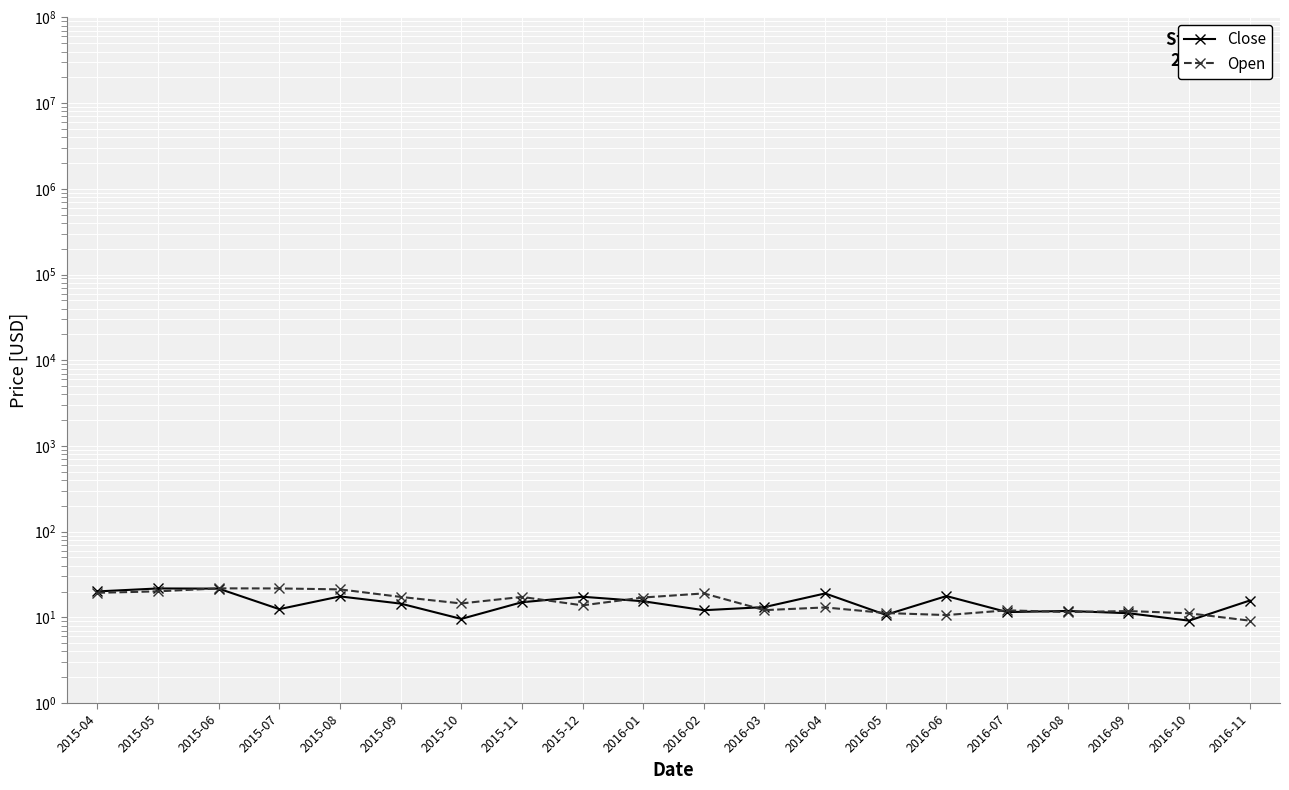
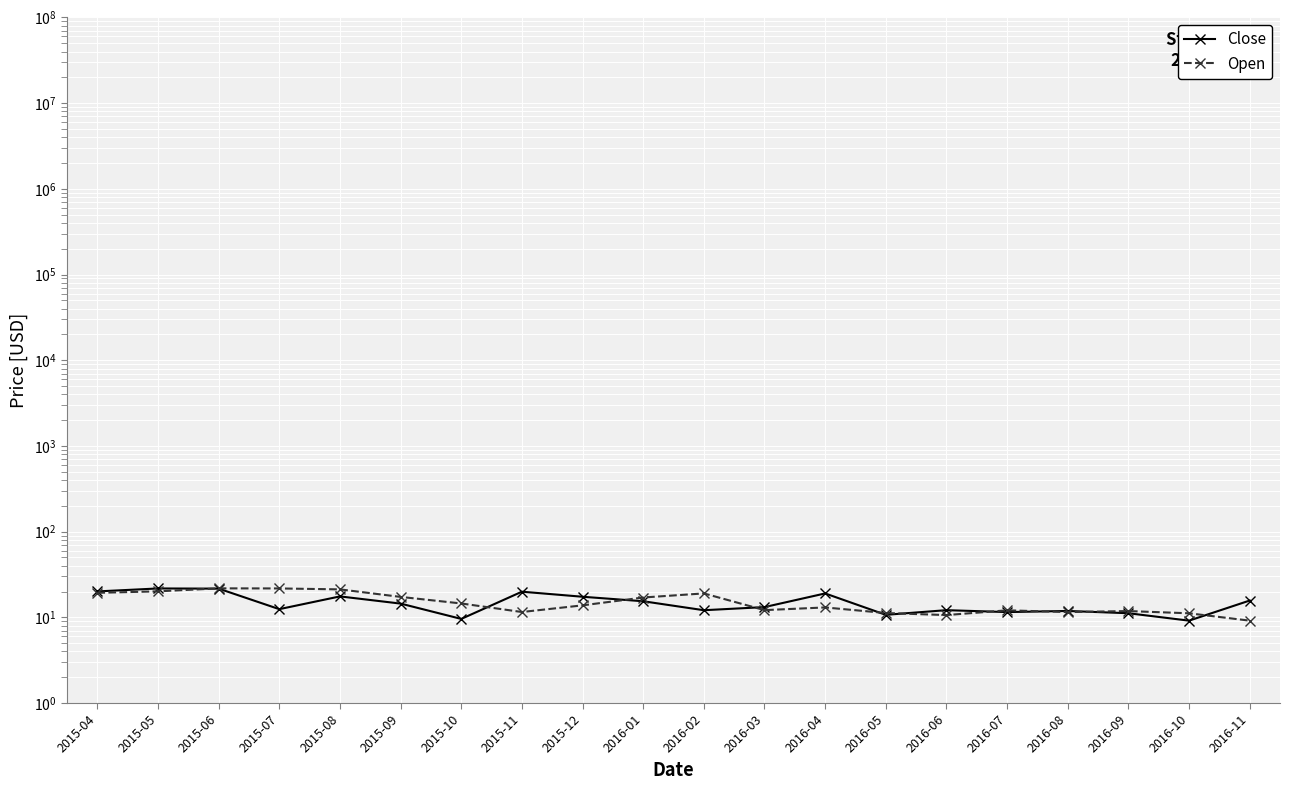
  {
    "Close": {
      "2015-05": 22,
      "2015-07": 12,
      "2015-08": 18,
      "2015-09": 14,
      "2015-10": 10,
-     "2015-11": 15,
+     "2015-11": 20,
      "2015-12": 17,
      "2016-01": 15,
      "2016-02": 12,
      "2016-03": 13,
      "2016-04": 19,
-     "2016-06": 18,
+     "2016-06": 12,
      "2016-10": 9,
      "2016-11": 16
    },
    "Open": {
      "2015-05": 20,
      "2015-07": 22,
      "2015-08": 21,
      "2015-09": 17,
      "2015-10": 15,
-     "2015-11": 17,
+     "2015-11": 12,
      "2015-12": 14,
      "2016-01": 17,
      "2016-02": 19,
      "2016-03": 12,
      "2016-04": 13,
      "2016-06": 11,
      "2016-10": 11,
      "2016-11": 9
    }
  }
